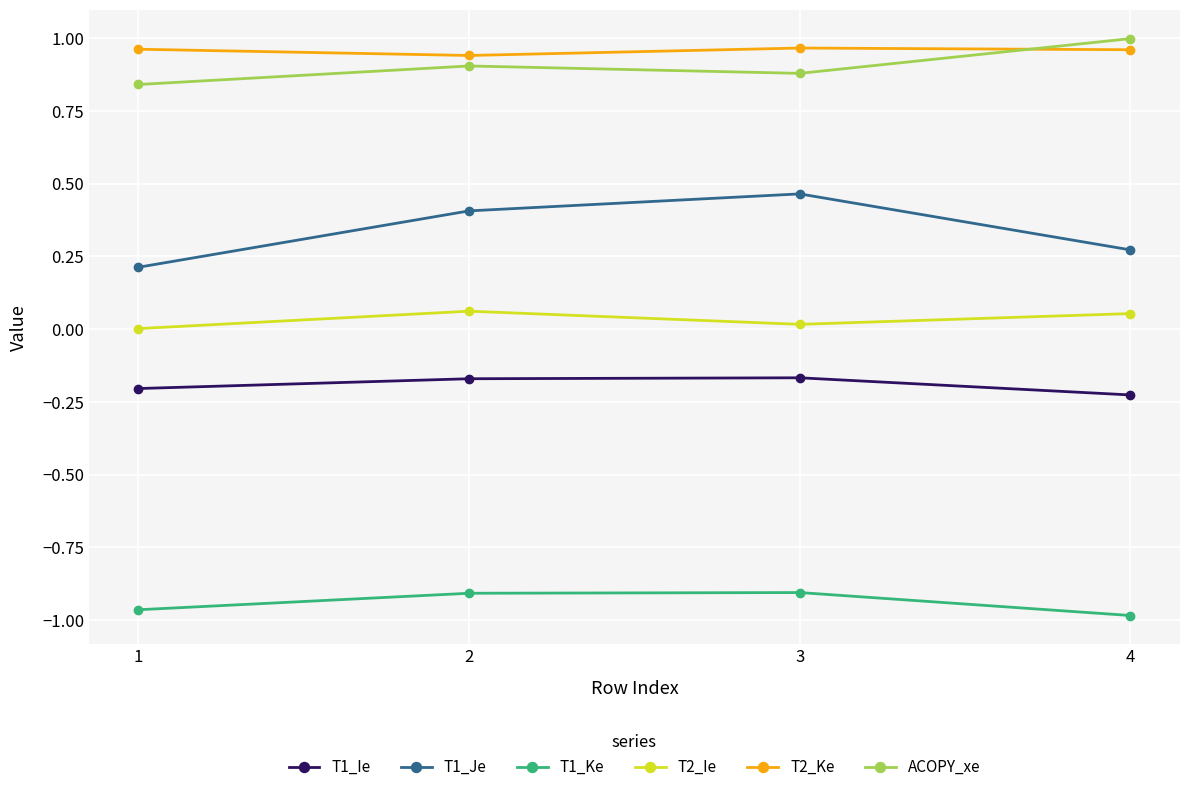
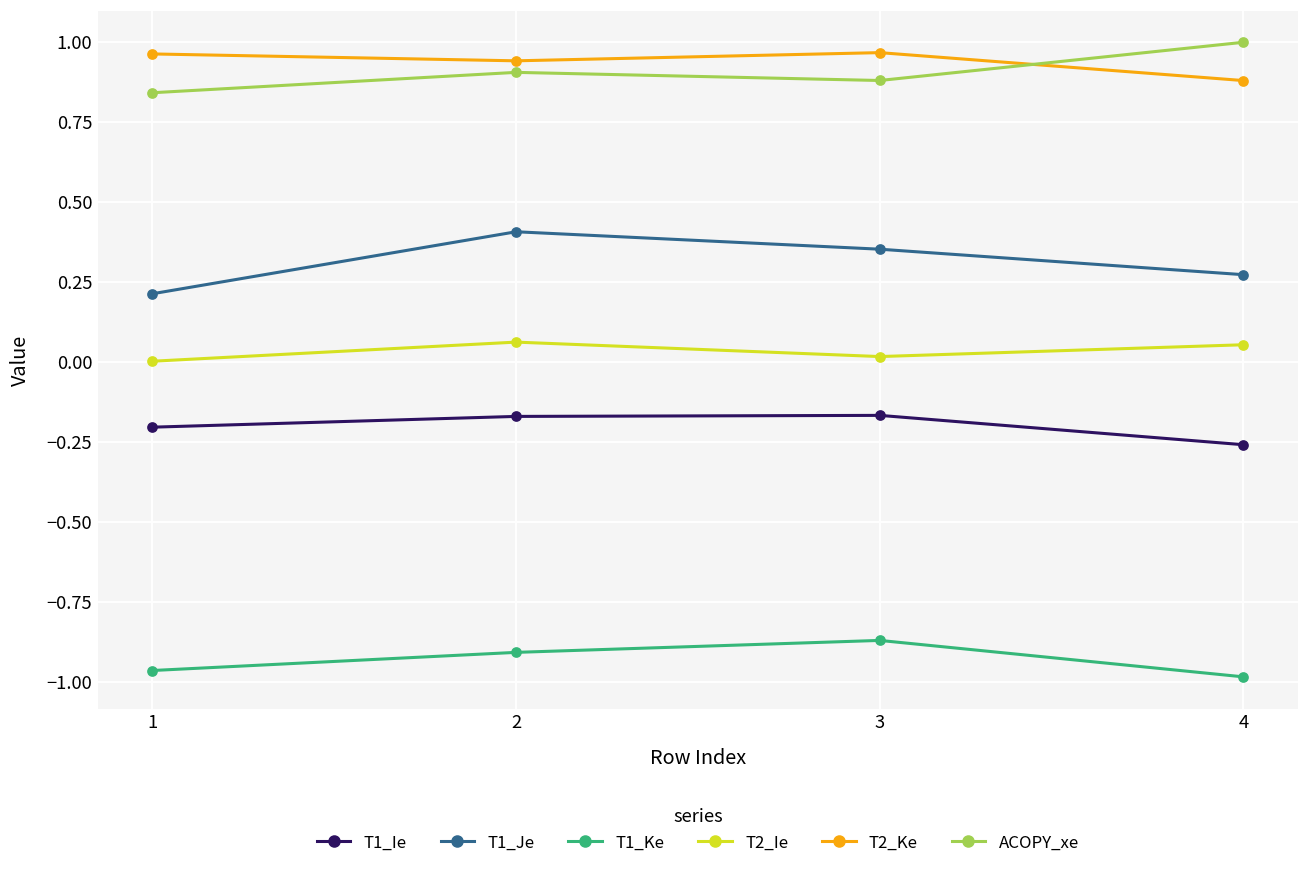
  {
    "T1_Ie": {
      "1": -0.20,
      "2": -0.17,
      "3": -0.17,
-     "4": -0.23
+     "4": -0.26
    },
    "T1_Je": {
      "1": 0.21,
      "2": 0.41,
-     "3": 0.46,
+     "3": 0.35,
      "4": 0.27
    },
    "T1_Ke": {
      "1": -0.96,
      "2": -0.91,
-     "3": -0.91,
+     "3": -0.87,
      "4": -0.98
    },
    "T2_Ie": {
      "1": 0.00,
      "2": 0.06,
      "3": 0.02,
      "4": 0.05
    },
    "T2_Ke": {
      "1": 0.96,
      "2": 0.94,
      "3": 0.97,
-     "4": 0.96
+     "4": 0.88
    },
    "ACOPY_xe": {
      "1": 0.84,
      "2": 0.90,
      "3": 0.88,
      "4": 1.00
    }
  }
